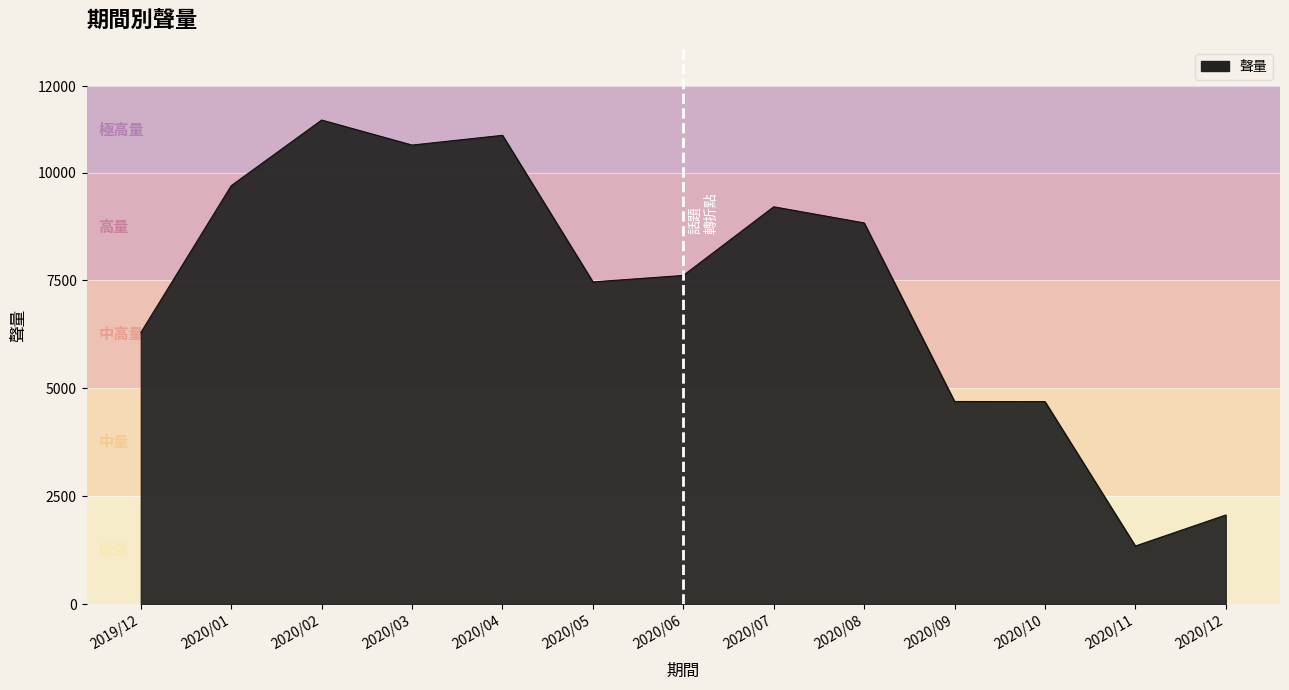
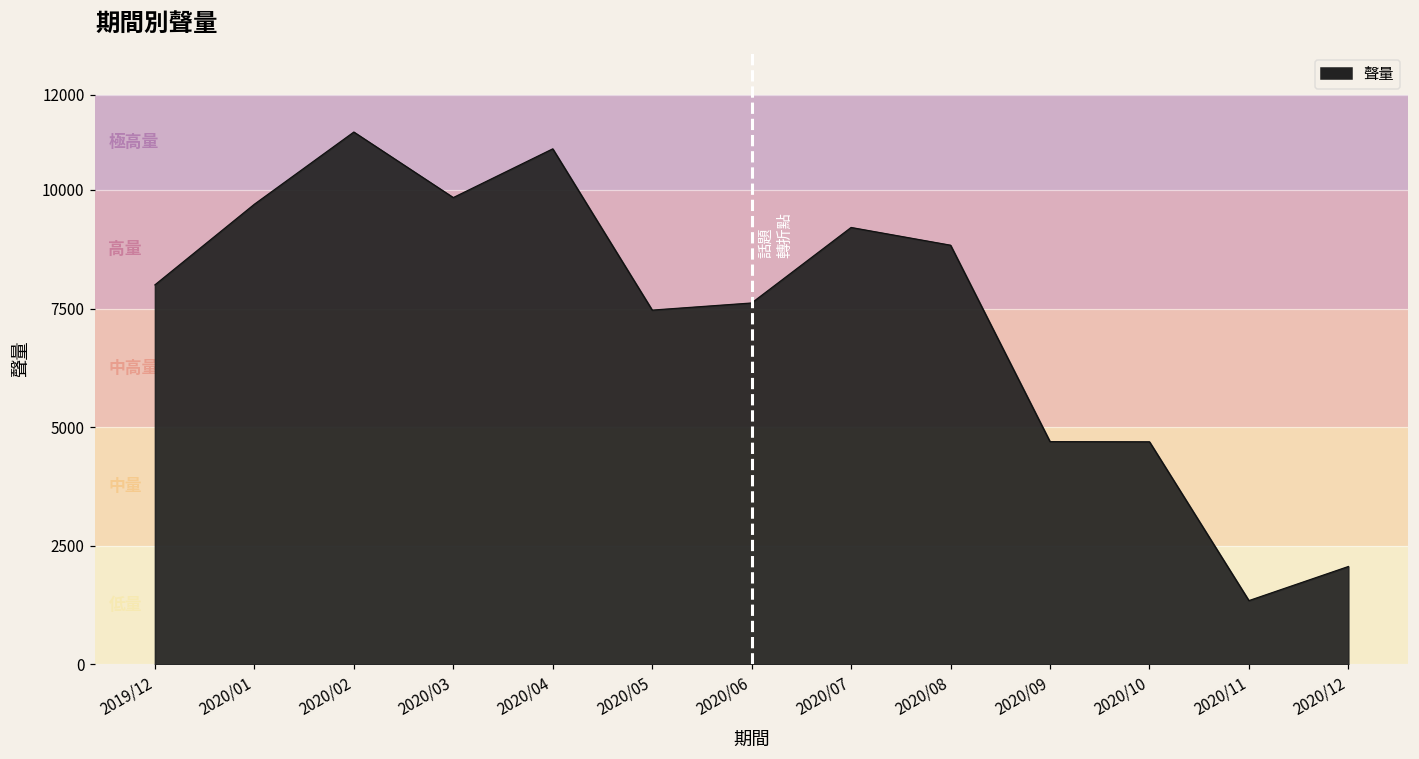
  {
-   "2019/12": 6300,
+   "2019/12": 8000,
    "2020/01": 9700,
    "2020/02": 11200,
-   "2020/03": 10600,
+   "2020/03": 9800,
    "2020/04": 10900,
    "2020/05": 7500,
    "2020/06": 7600,
    "2020/07": 9200,
    "2020/08": 8800,
    "2020/09": 4700,
    "2020/10": 4700,
    "2020/11": 1300,
    "2020/12": 2100
  }
